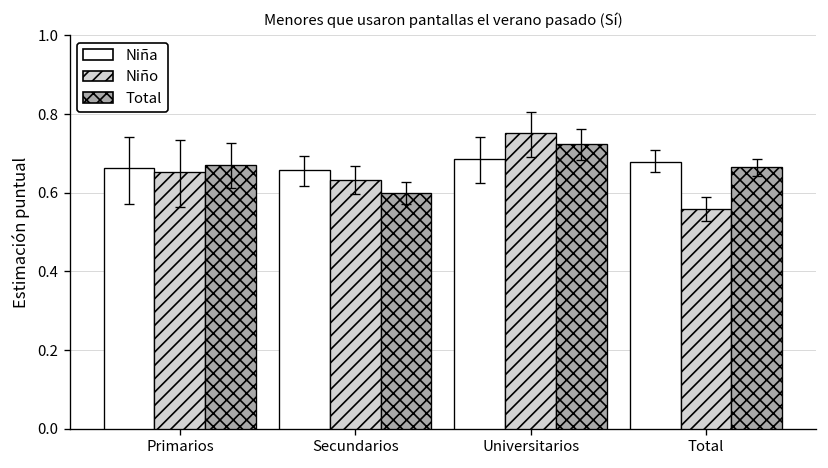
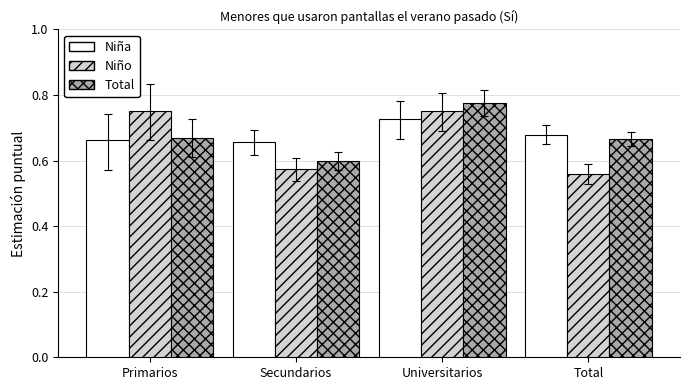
  {
    "Niña": {
      "Primarios": 0.66,
      "Secundarios": 0.66,
-     "Universitarios": 0.69,
+     "Universitarios": 0.73,
      "Total": 0.68
    },
    "Niño": {
-     "Primarios": 0.65,
-     "Secundarios": 0.63,
+     "Primarios": 0.75,
+     "Secundarios": 0.57,
      "Universitarios": 0.75,
      "Total": 0.56
    },
    "Total": {
      "Primarios": 0.67,
      "Secundarios": 0.60,
-     "Universitarios": 0.72,
+     "Universitarios": 0.78,
      "Total": 0.67
    }
  }
